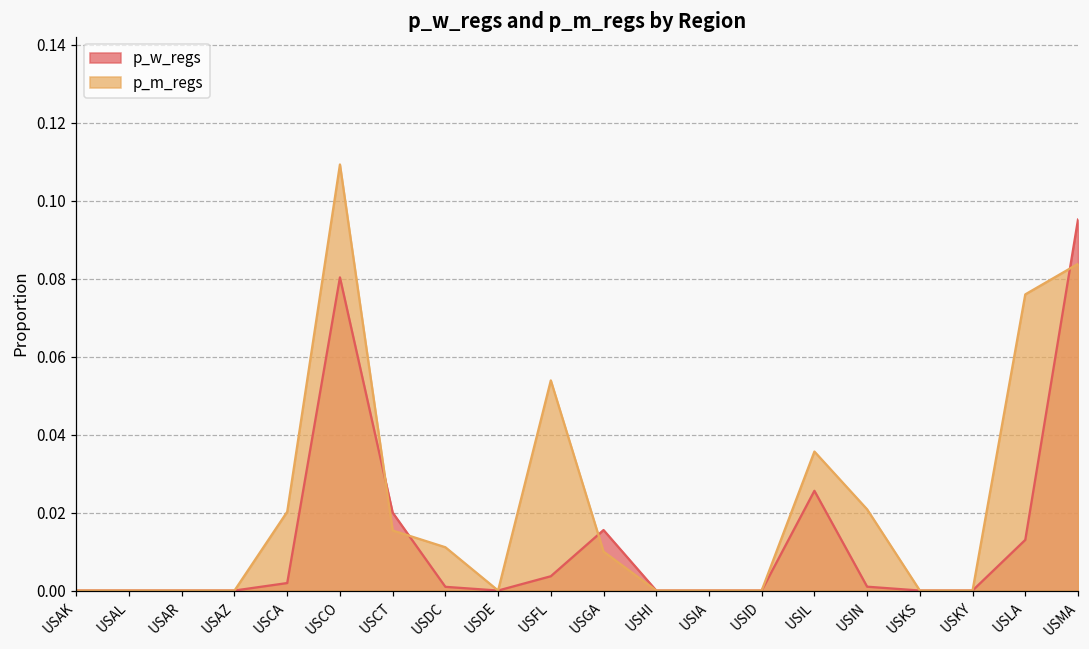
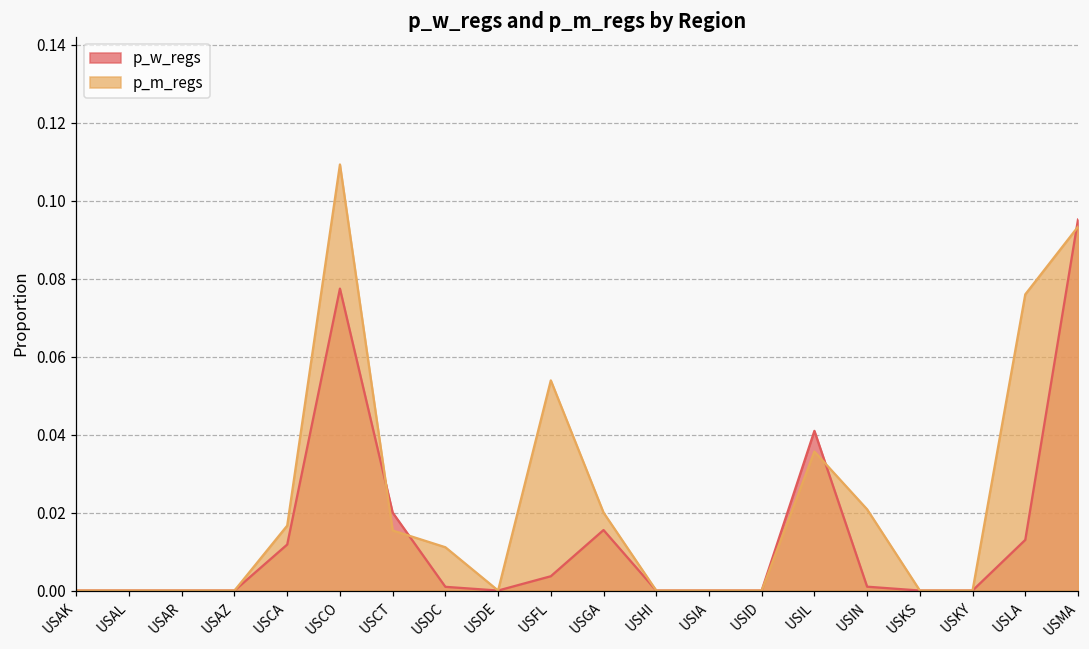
  {
    "p_w_regs": {
-     "USCA": 0.002,
-     "USCO": 0.080,
+     "USCA": 0.012,
+     "USCO": 0.077,
      "USCT": 0.020,
      "USDC": 0.001,
      "USFL": 0.004,
      "USGA": 0.016,
-     "USIL": 0.026,
+     "USIL": 0.041,
      "USIN": 0.001,
      "USLA": 0.013,
      "USMA": 0.095
    },
    "p_m_regs": {
-     "USCA": 0.020,
+     "USCA": 0.017,
      "USCO": 0.109,
      "USCT": 0.015,
      "USDC": 0.011,
      "USFL": 0.054,
-     "USGA": 0.01,
+     "USGA": 0.02,
      "USIL": 0.036,
      "USIN": 0.021,
      "USLA": 0.076,
-     "USMA": 0.084
+     "USMA": 0.093
    }
  }
